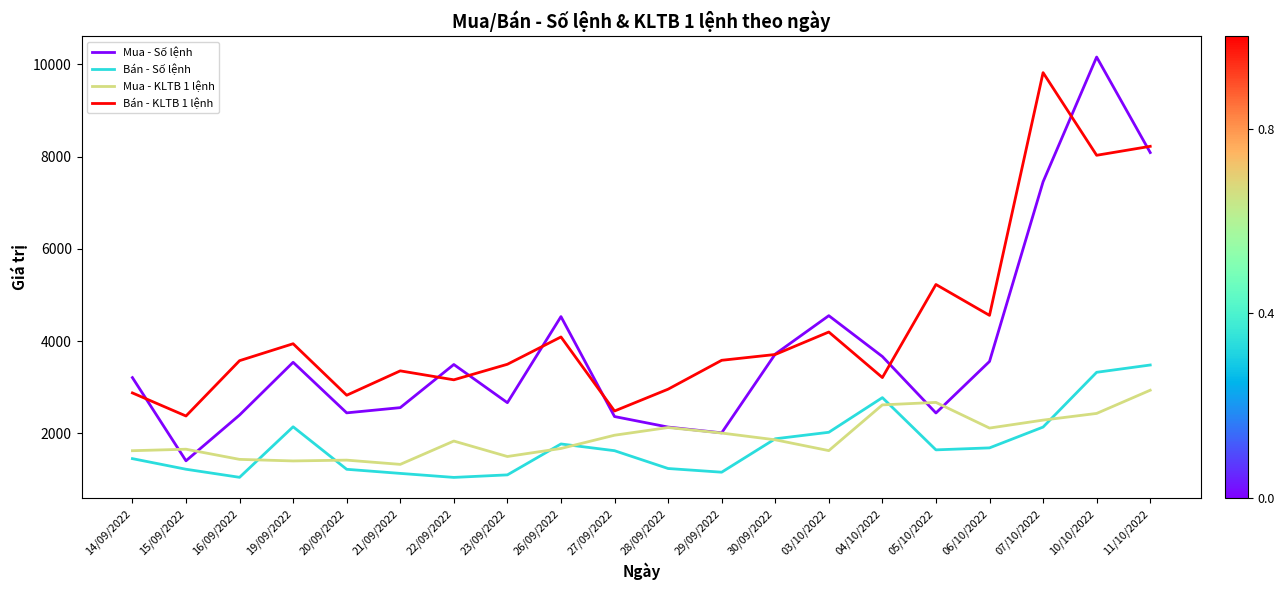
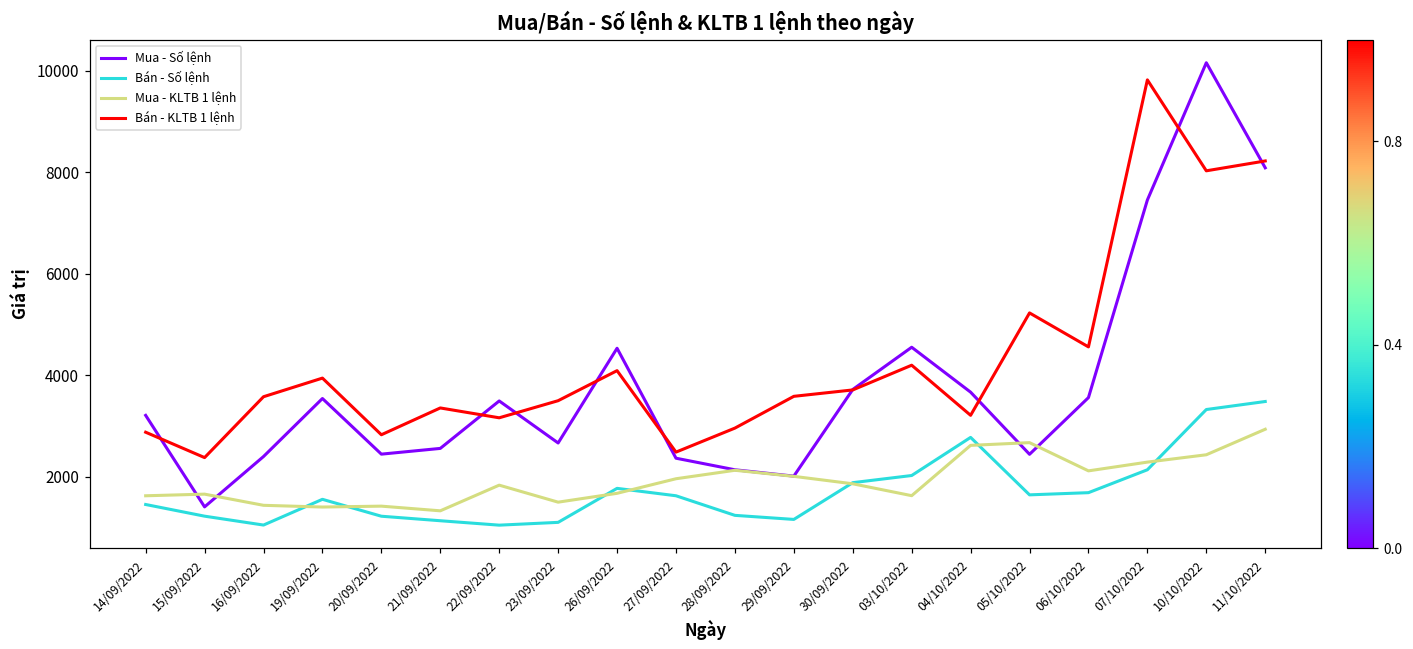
  {
    "Mua - Số lệnh": {
      "14/09/2022": 3200,
      "15/09/2022": 1400,
      "16/09/2022": 2400,
      "19/09/2022": 3500,
      "20/09/2022": 2400,
      "21/09/2022": 2600,
      "22/09/2022": 3500,
      "23/09/2022": 2700,
      "26/09/2022": 4500,
      "27/09/2022": 2400,
      "03/10/2022": 4600,
      "04/10/2022": 3700,
      "05/10/2022": 2400,
      "06/10/2022": 3600,
      "07/10/2022": 7500,
      "10/10/2022": 10200,
      "11/10/2022": 8100
    },
    "Bán - Số lệnh": {
      "14/09/2022": 1500,
      "15/09/2022": 1200,
      "16/09/2022": 1000,
-     "19/09/2022": 2100,
+     "19/09/2022": 1600,
      "20/09/2022": 1200,
      "21/09/2022": 1100,
      "22/09/2022": 1000,
      "23/09/2022": 1100,
      "26/09/2022": 1800,
      "27/09/2022": 1600,
      "28/09/2022": 1200,
      "29/09/2022": 1200,
      "03/10/2022": 2000,
      "04/10/2022": 2800,
      "05/10/2022": 1600,
      "06/10/2022": 1700,
      "07/10/2022": 2100,
      "10/10/2022": 3300,
      "11/10/2022": 3500
    },
    "Mua - KLTB 1 lệnh": {
      "14/09/2022": 1600,
      "15/09/2022": 1700,
      "16/09/2022": 1400,
      "19/09/2022": 1400,
      "20/09/2022": 1400,
      "21/09/2022": 1300,
      "22/09/2022": 1800,
      "23/09/2022": 1500,
      "26/09/2022": 1700,
      "27/09/2022": 2000,
      "03/10/2022": 1600,
      "04/10/2022": 2600,
      "05/10/2022": 2700,
      "06/10/2022": 2100,
      "07/10/2022": 2300,
      "10/10/2022": 2400,
      "11/10/2022": 2900
    },
    "Bán - KLTB 1 lệnh": {
      "14/09/2022": 2900,
      "15/09/2022": 2400,
      "16/09/2022": 3600,
      "19/09/2022": 3900,
      "20/09/2022": 2800,
      "21/09/2022": 3400,
      "22/09/2022": 3200,
      "23/09/2022": 3500,
      "26/09/2022": 4100,
      "27/09/2022": 2500,
      "28/09/2022": 3000,
      "29/09/2022": 3600,
      "03/10/2022": 4200,
      "04/10/2022": 3200,
      "05/10/2022": 5200,
      "06/10/2022": 4600,
      "07/10/2022": 9800,
      "10/10/2022": 8000,
      "11/10/2022": 8200
    }
  }
